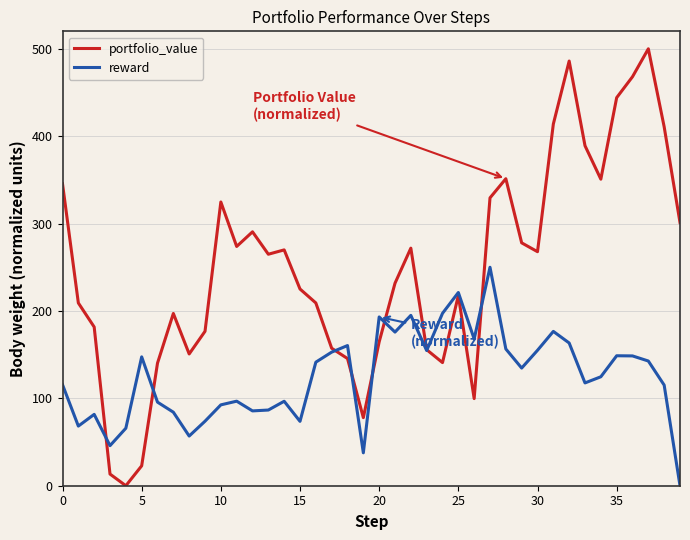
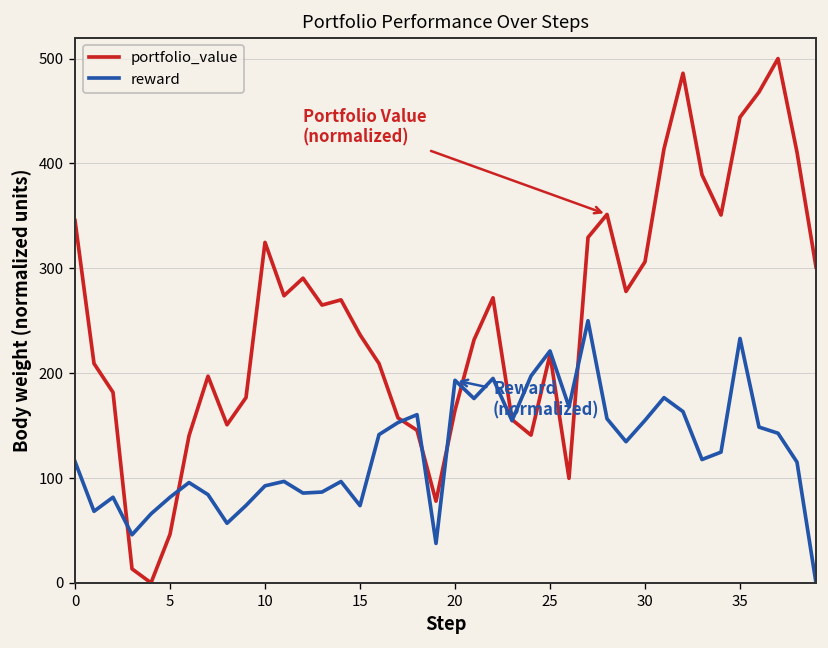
  {
    "portfolio_value": {
      "0": 350,
-     "5": 20,
+     "5": 50,
      "10": 320,
-     "15": 230,
+     "15": 240,
      "20": 160,
      "25": 220,
-     "30": 270,
+     "30": 310,
      "35": 440
    },
    "reward": {
      "0": 120,
-     "5": 150,
+     "5": 80,
      "10": 90,
      "15": 70,
      "20": 190,
      "25": 220,
      "30": 150,
-     "35": 150
+     "35": 230
    }
  }
